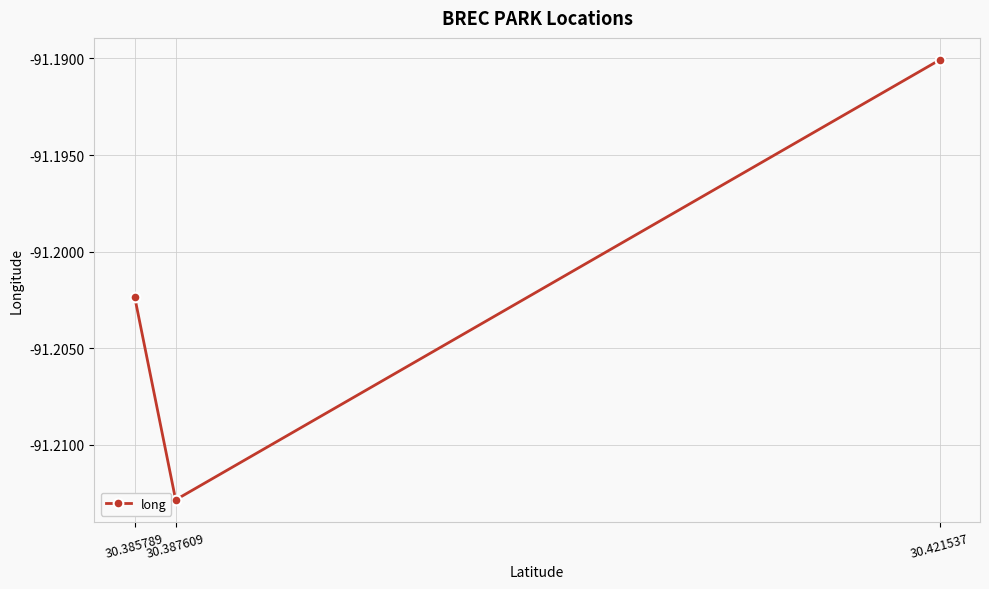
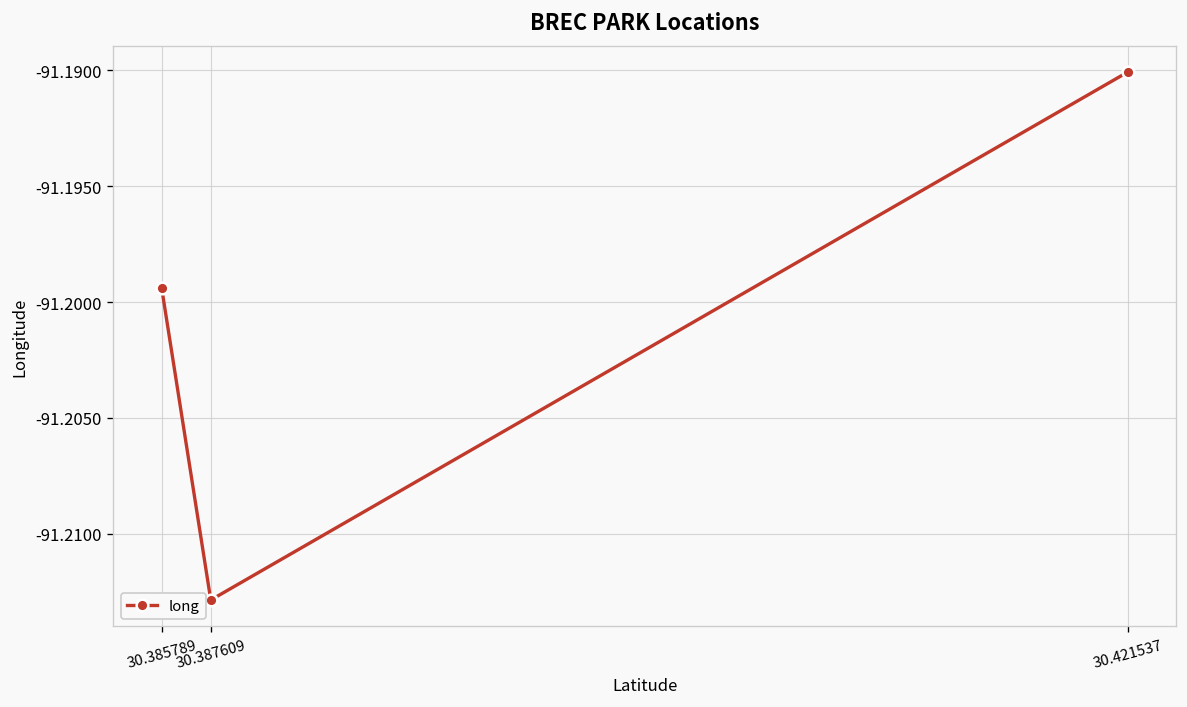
  {
-   "30.385789": -91.2023,
+   "30.385789": -91.1994,
    "30.387609": -91.2129,
    "30.421537": -91.1901
  }
